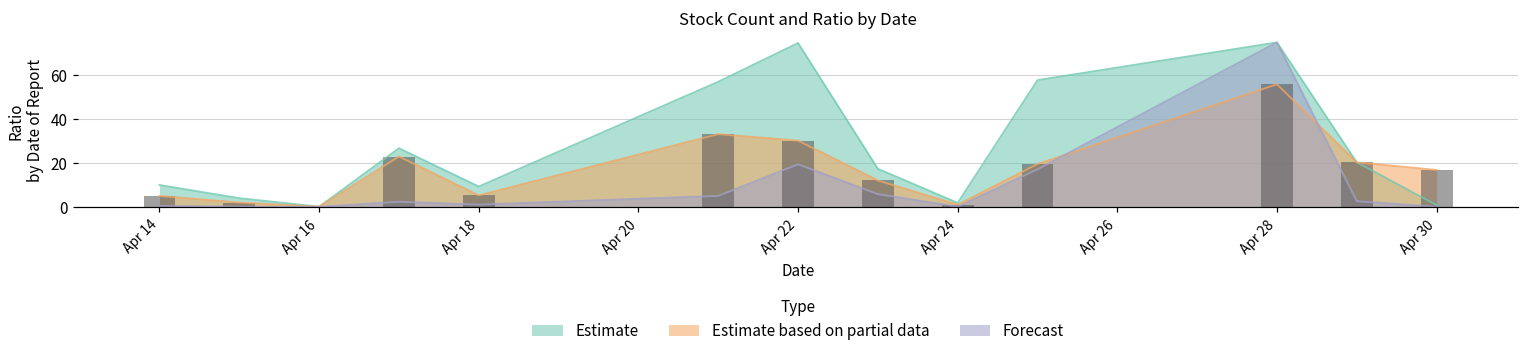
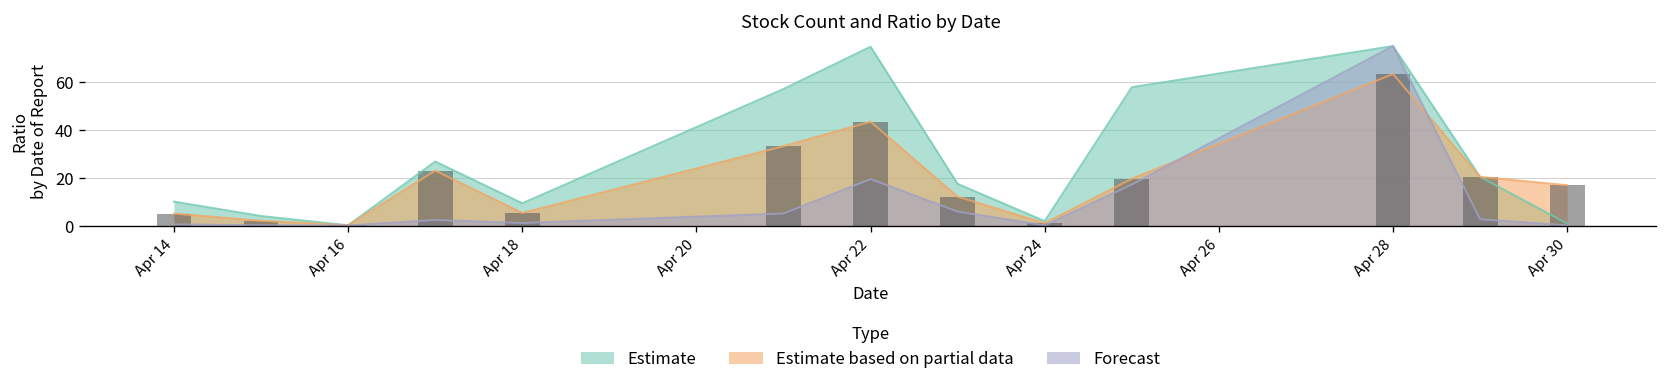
  {
    "Estimate based on partial data": {
      "Apr 14": 5,
      "Apr 18": 5,
-     "Apr 22": 30,
-     "Apr 28": 56,
+     "Apr 22": 43,
+     "Apr 28": 63,
      "Apr 30": 17
    }
  }
